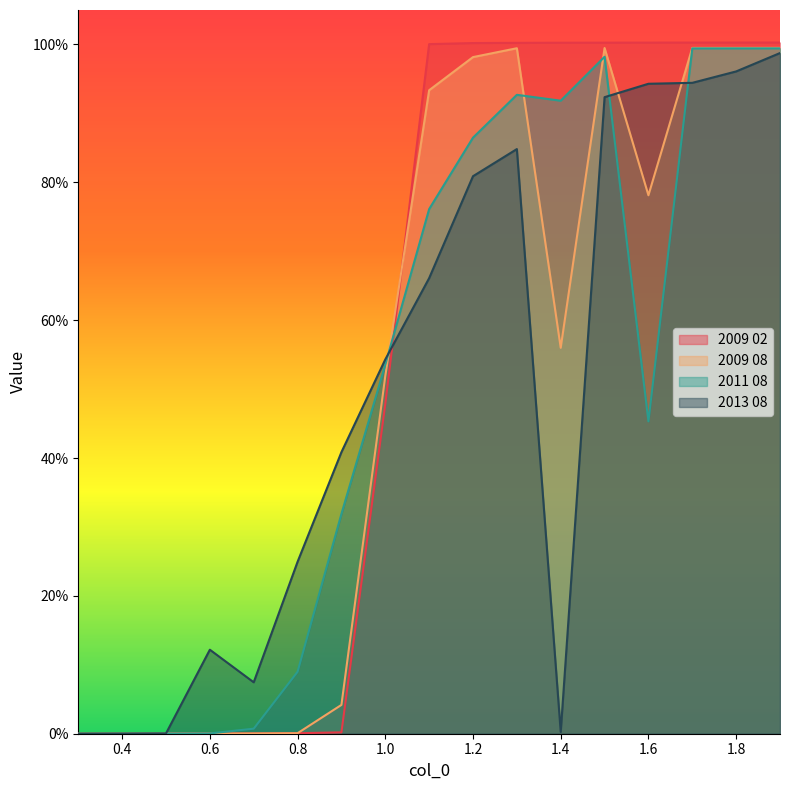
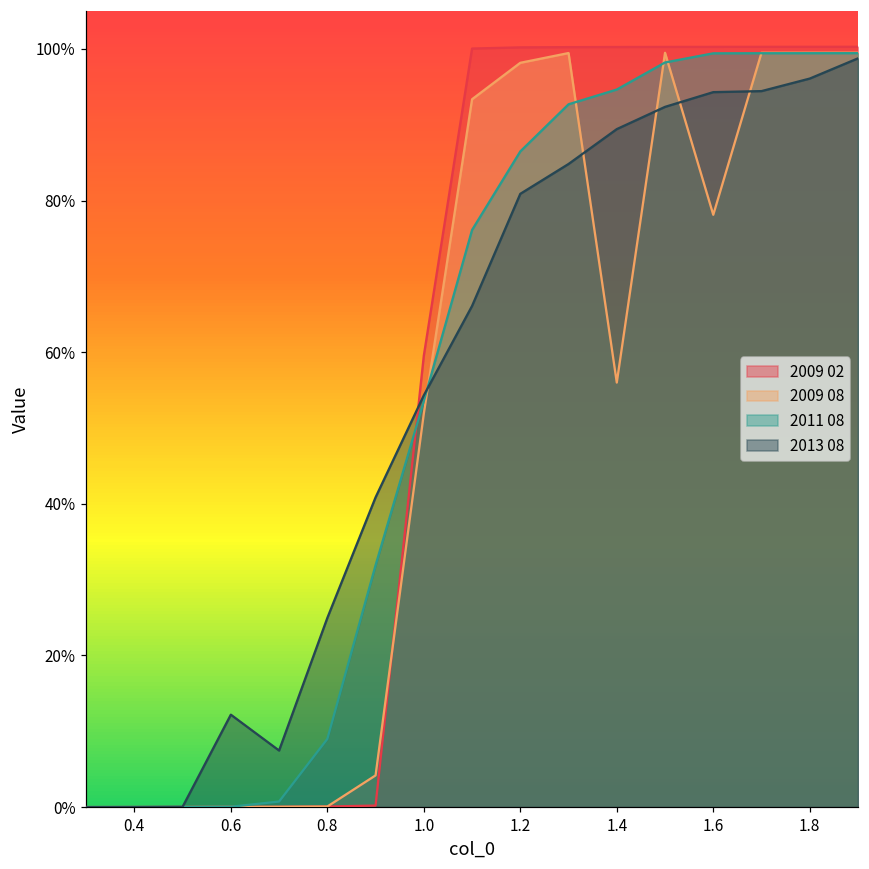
  {
    "2009 02": {
-     "1.0": "48%",
+     "1.0": "60%",
      "1.2": "100%",
      "1.4": "100%",
      "1.6": "100%",
      "1.8": "100%"
    },
    "2009 08": {
      "1.0": "52%",
      "1.2": "98%",
      "1.4": "56%",
      "1.6": "78%"
    },
    "2011 08": {
      "0.8": "9%",
      "1.0": "54%",
      "1.2": "86%",
-     "1.4": "92%",
-     "1.6": "45%"
+     "1.4": "95%",
+     "1.6": "99%"
    },
    "2013 08": {
      "0.6": "12%",
      "0.8": "25%",
      "1.0": "54%",
      "1.2": "81%",
-     "1.4": "0%",
+     "1.4": "89%",
      "1.6": "94%",
      "1.8": "96%"
    }
  }
